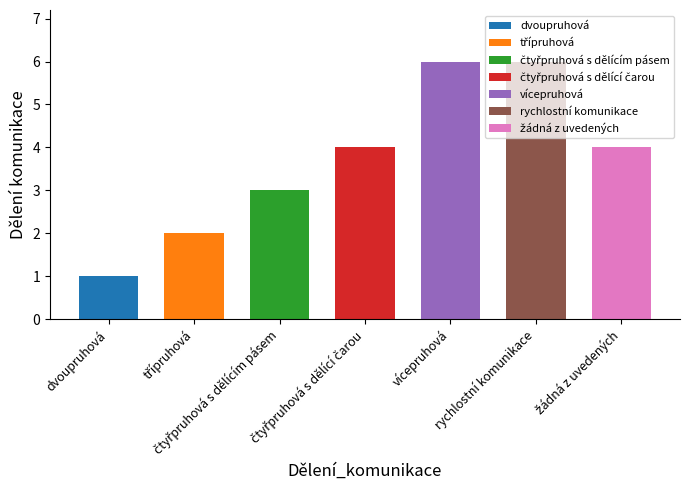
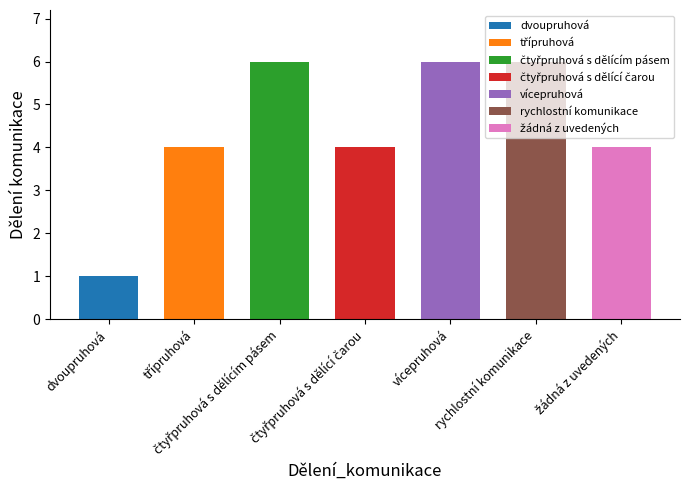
  {
    "dvoupruhová": 1,
-   "třípruhová": 2,
-   "čtyřpruhová s dělícím pásem": 3,
+   "třípruhová": 4,
+   "čtyřpruhová s dělícím pásem": 6,
    "čtyřpruhová s dělící čarou": 4,
    "vícepruhová": 6,
    "žádná z uvedených": 4
  }
